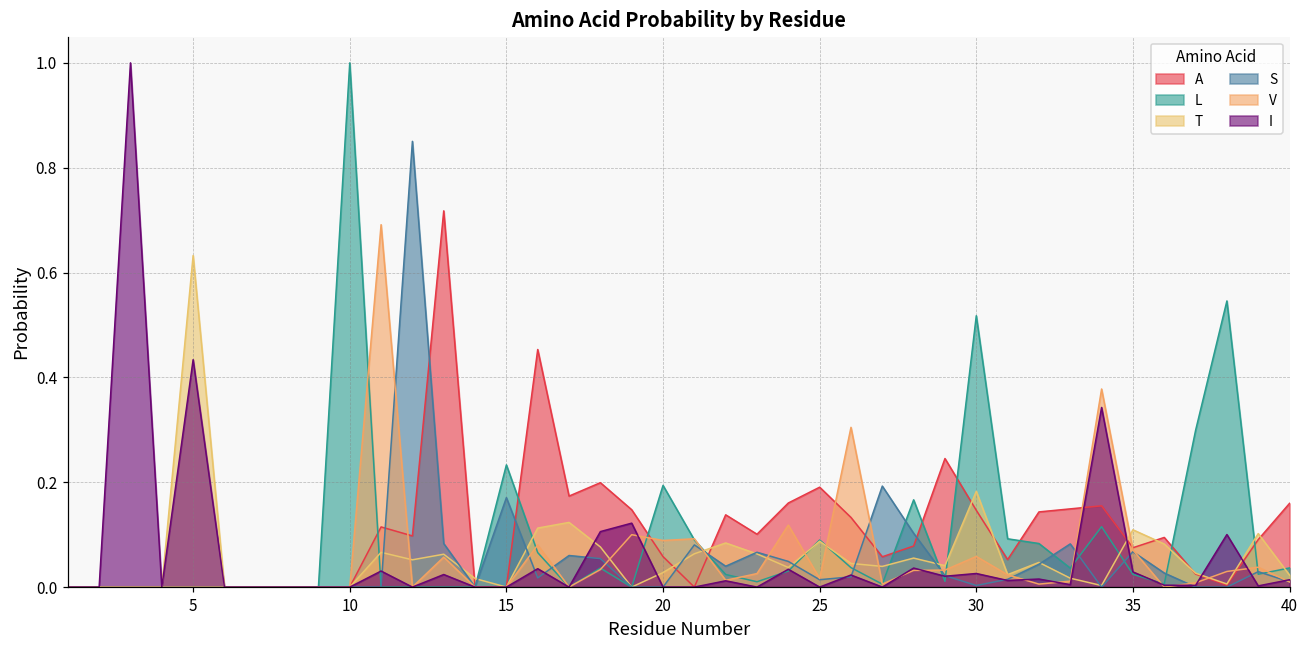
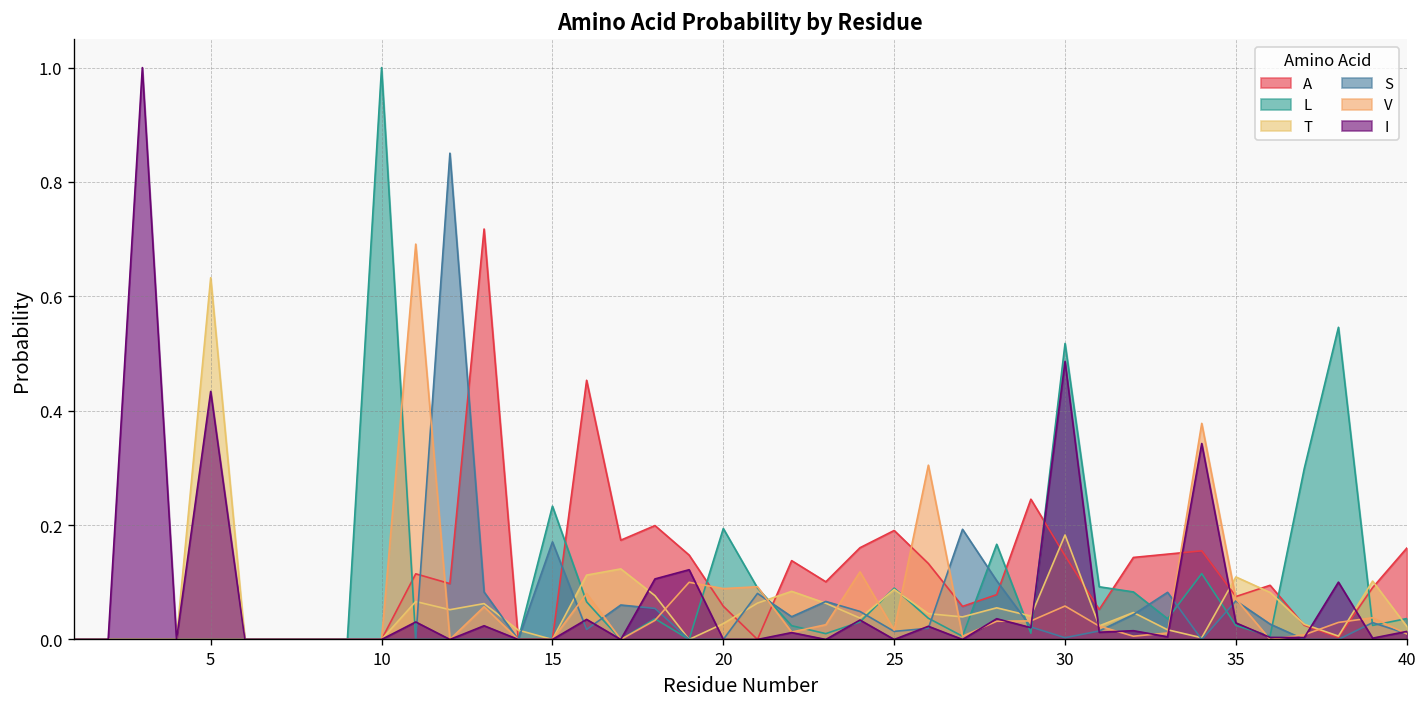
  {
    "A": {
      "20": 0.06,
      "25": 0.19,
      "30": 0.15,
      "40": 0.16
    },
    "I": {
      "5": 0.43,
      "25": 0.00,
-     "30": 0.03
+     "30": 0.49
    }
  }
